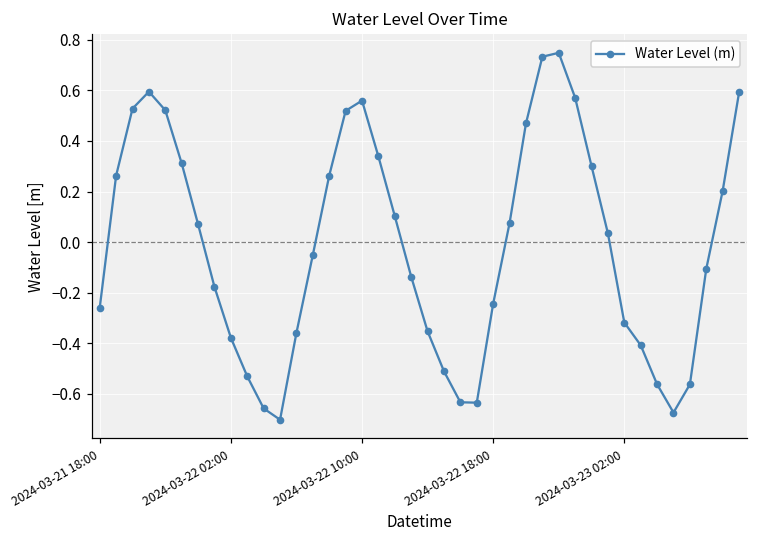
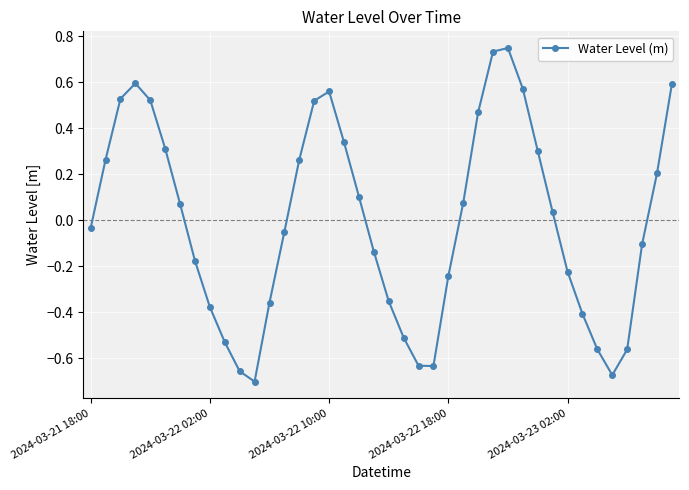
  {
-   "2024-03-21 18:00": -0.26,
+   "2024-03-21 18:00": -0.03,
    "2024-03-22 02:00": -0.38,
    "2024-03-22 10:00": 0.56,
    "2024-03-22 18:00": -0.24,
-   "2024-03-23 02:00": -0.32
+   "2024-03-23 02:00": -0.22
  }
